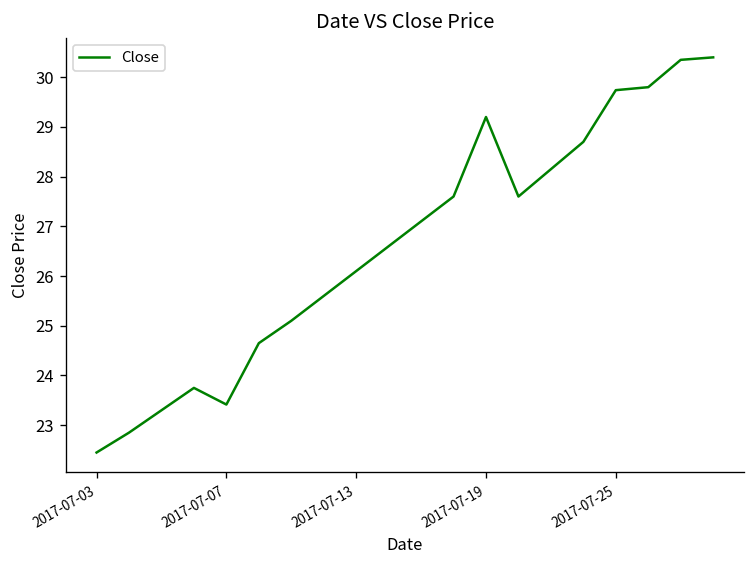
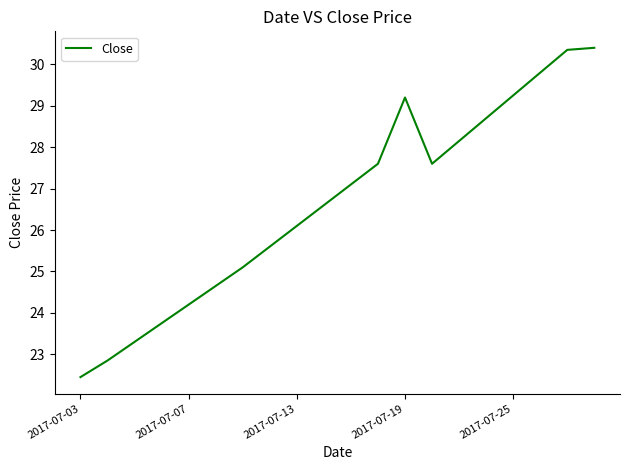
  {
    "2017-07-03": 22.5,
-   "2017-07-07": 23.4,
+   "2017-07-07": 24.2,
    "2017-07-13": 26.1,
    "2017-07-19": 29.2,
-   "2017-07-25": 29.7
+   "2017-07-25": 29.3
  }
